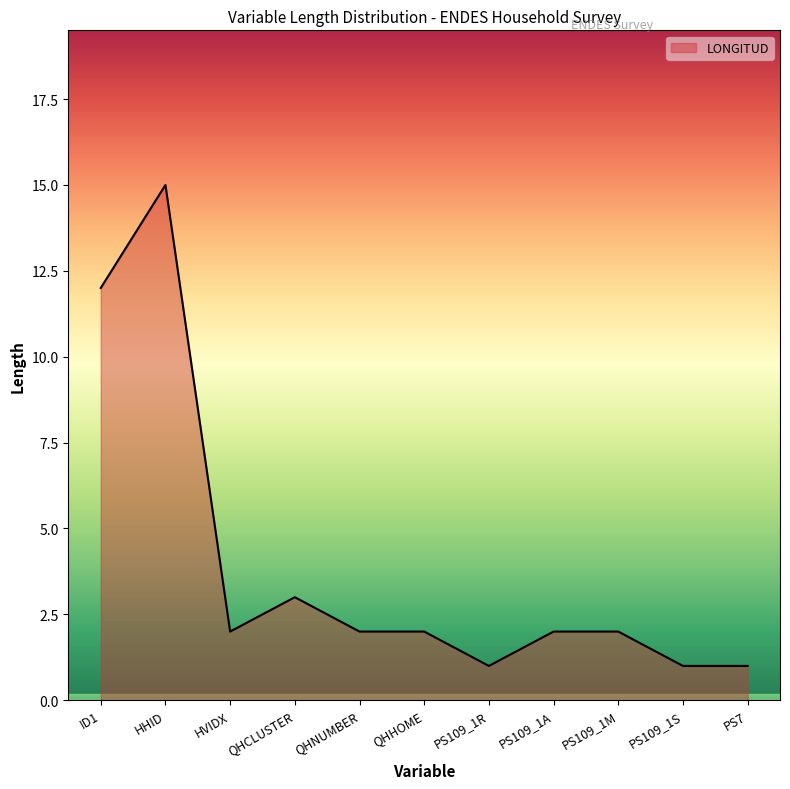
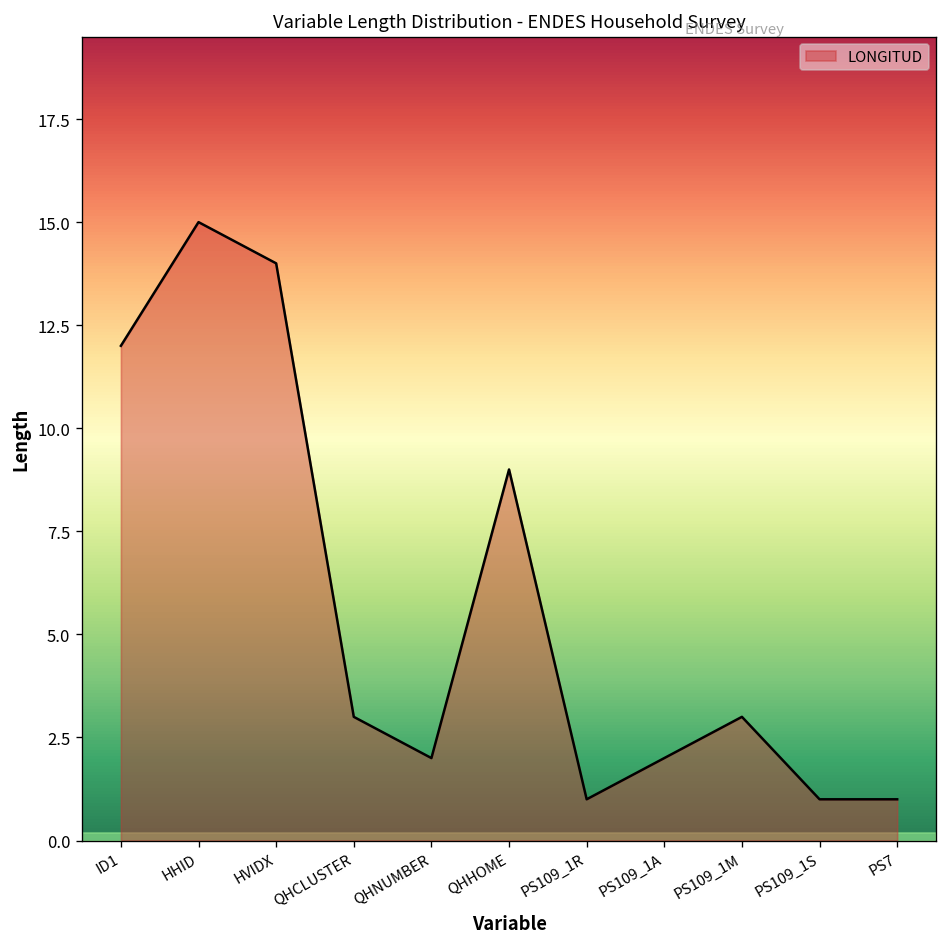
  {
    "ID1": 12,
    "HHID": 15,
-   "HVIDX": 2,
+   "HVIDX": 14,
    "QHCLUSTER": 3,
    "QHNUMBER": 2,
-   "QHHOME": 2,
+   "QHHOME": 9,
    "PS109_1R": 1,
    "PS109_1A": 2,
-   "PS109_1M": 2,
+   "PS109_1M": 3,
    "PS109_1S": 1,
    "PS7": 1
  }
